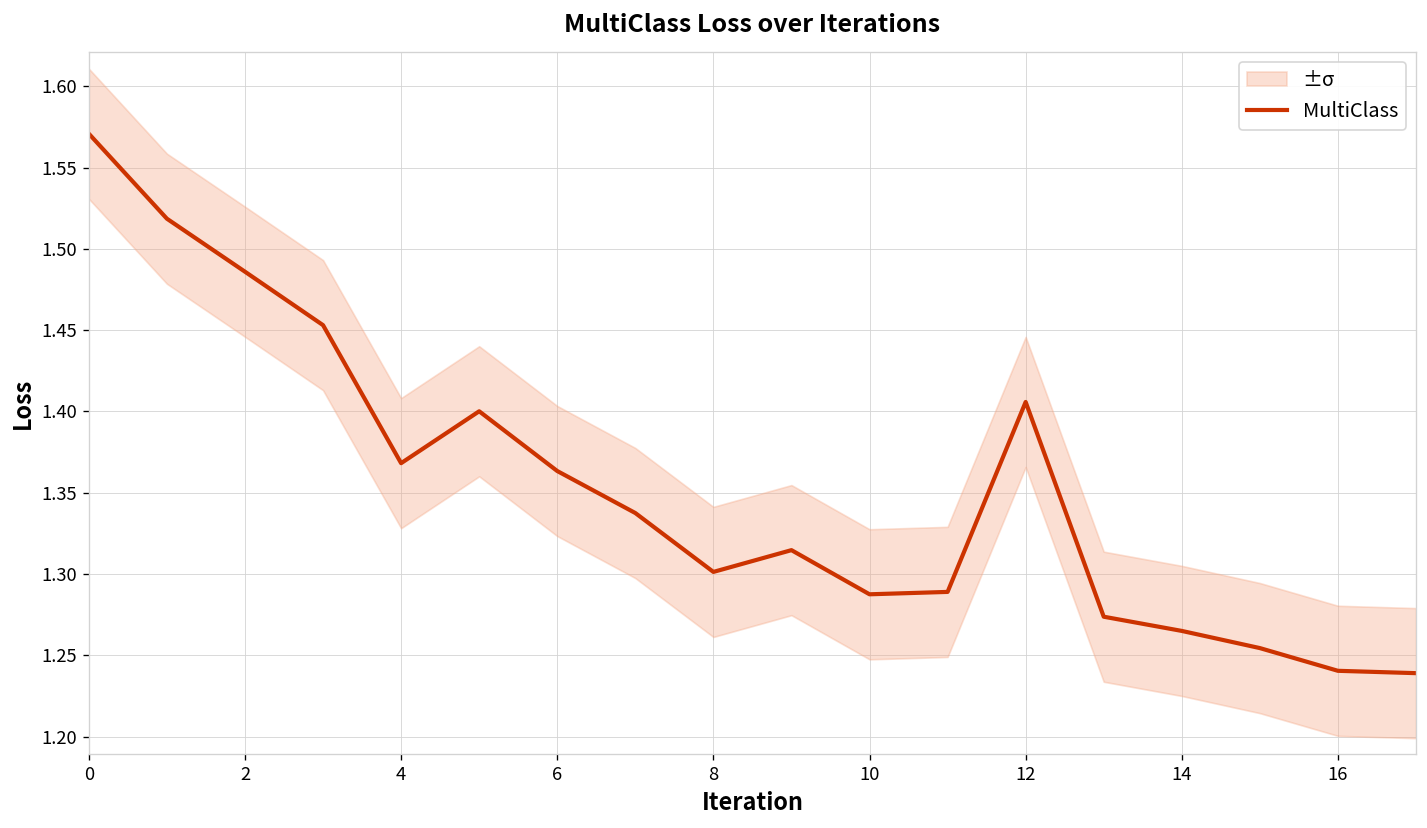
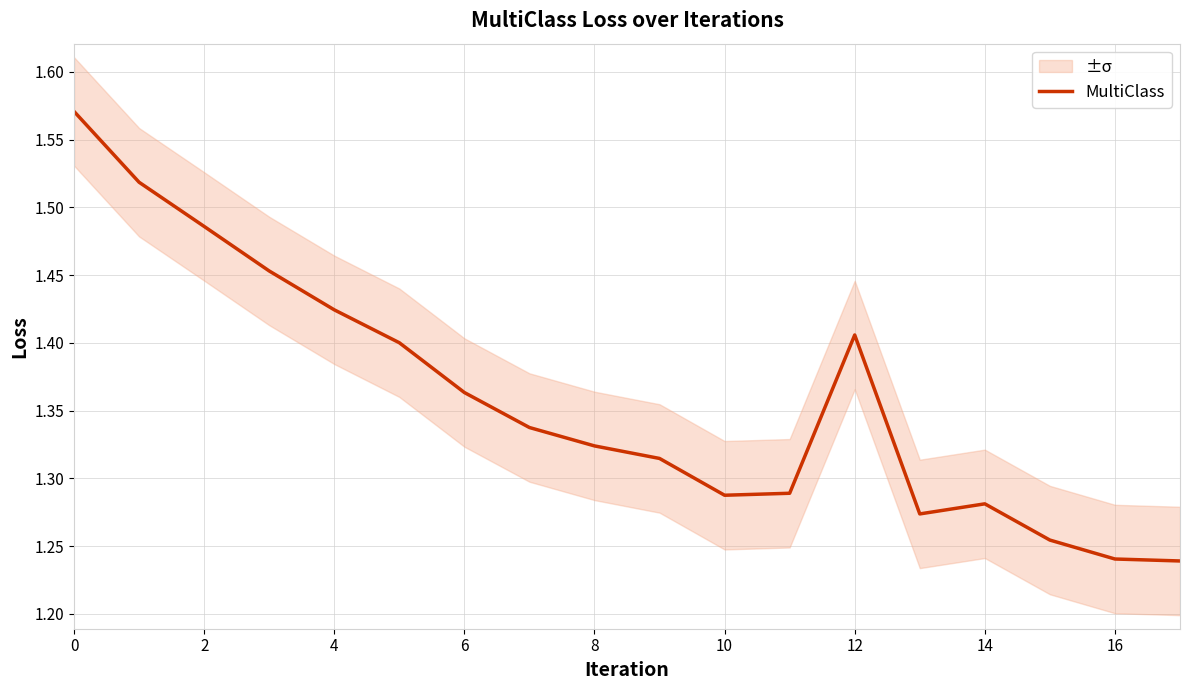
  {
    "MultiClass": {
      "0": 1.571,
      "2": 1.486,
-     "4": 1.368,
+     "4": 1.424,
      "6": 1.363,
-     "8": 1.301,
+     "8": 1.324,
      "10": 1.288,
      "12": 1.406,
-     "14": 1.265,
+     "14": 1.281,
      "16": 1.241
    }
  }
